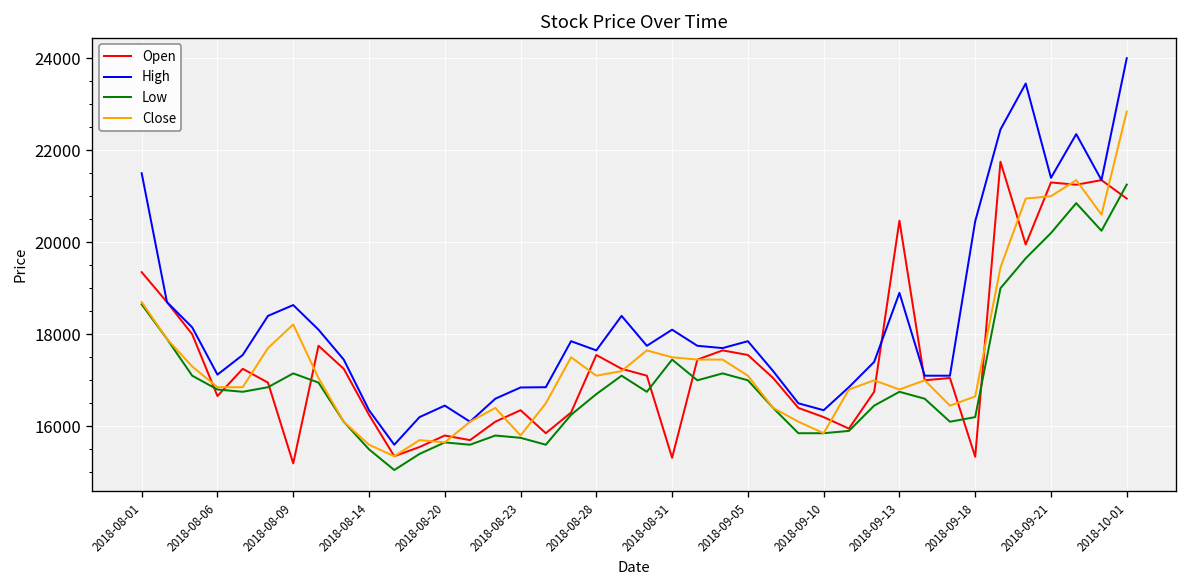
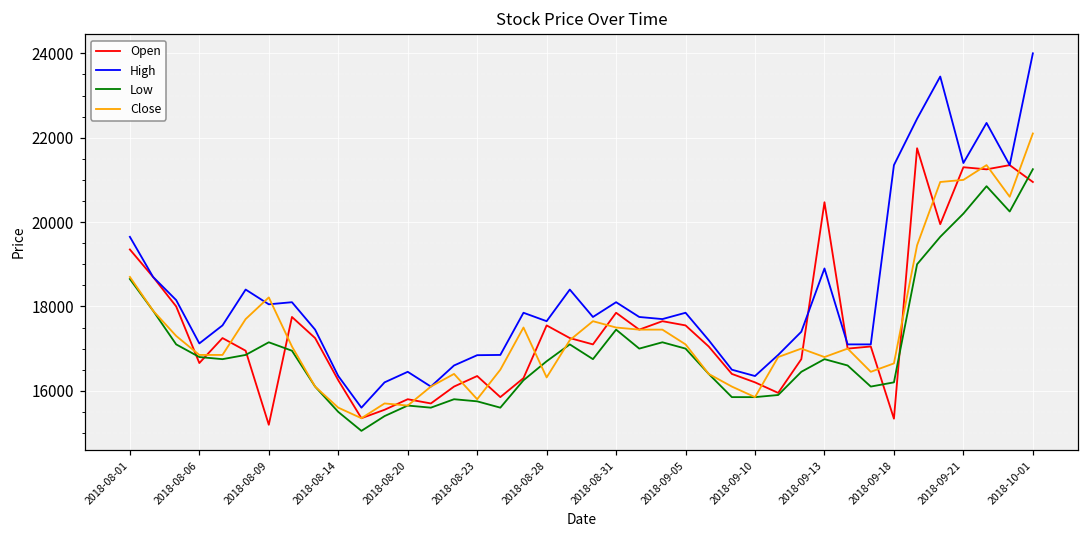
  {
    "Open": {
      "2018-08-01": 19400,
      "2018-08-06": 16700,
      "2018-08-09": 15200,
      "2018-08-14": 16300,
      "2018-08-20": 15800,
      "2018-08-23": 16400,
      "2018-08-28": 17600,
-     "2018-08-31": 15300,
+     "2018-08-31": 17900,
      "2018-09-05": 17600,
      "2018-09-10": 16200,
      "2018-09-13": 20500,
      "2018-09-18": 15300,
      "2018-09-21": 21300,
      "2018-10-01": 21000
    },
    "High": {
-     "2018-08-01": 21500,
+     "2018-08-01": 19700,
      "2018-08-06": 17100,
-     "2018-08-09": 18600,
+     "2018-08-09": 18100,
      "2018-08-14": 16400,
      "2018-08-20": 16500,
      "2018-08-23": 16800,
      "2018-08-28": 17700,
      "2018-08-31": 18100,
      "2018-09-05": 17900,
      "2018-09-10": 16400,
      "2018-09-13": 18900,
-     "2018-09-18": 20500,
+     "2018-09-18": 21400,
      "2018-09-21": 21400,
      "2018-10-01": 24000
    },
    "Low": {
      "2018-08-09": 17200,
      "2018-08-14": 15500,
      "2018-08-28": 16700,
      "2018-09-05": 17000,
      "2018-09-18": 16200,
      "2018-09-21": 20200,
      "2018-10-01": 21300
    },
    "Close": {
      "2018-08-09": 18200,
      "2018-08-14": 15600,
-     "2018-08-28": 17100,
+     "2018-08-28": 16300,
      "2018-09-05": 17100,
      "2018-09-18": 16600,
      "2018-09-21": 21000,
-     "2018-10-01": 22800
+     "2018-10-01": 22100
    }
  }
